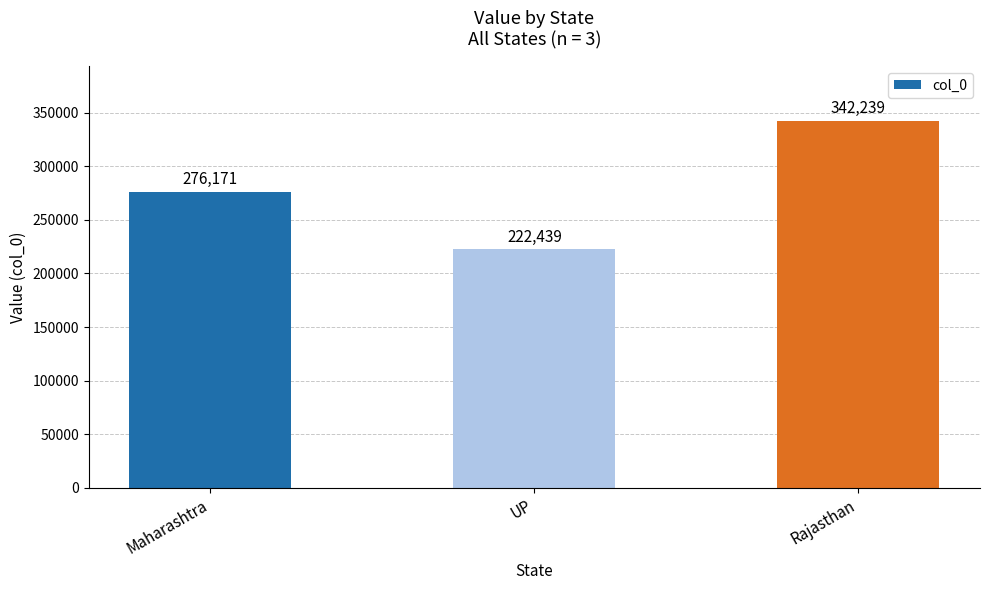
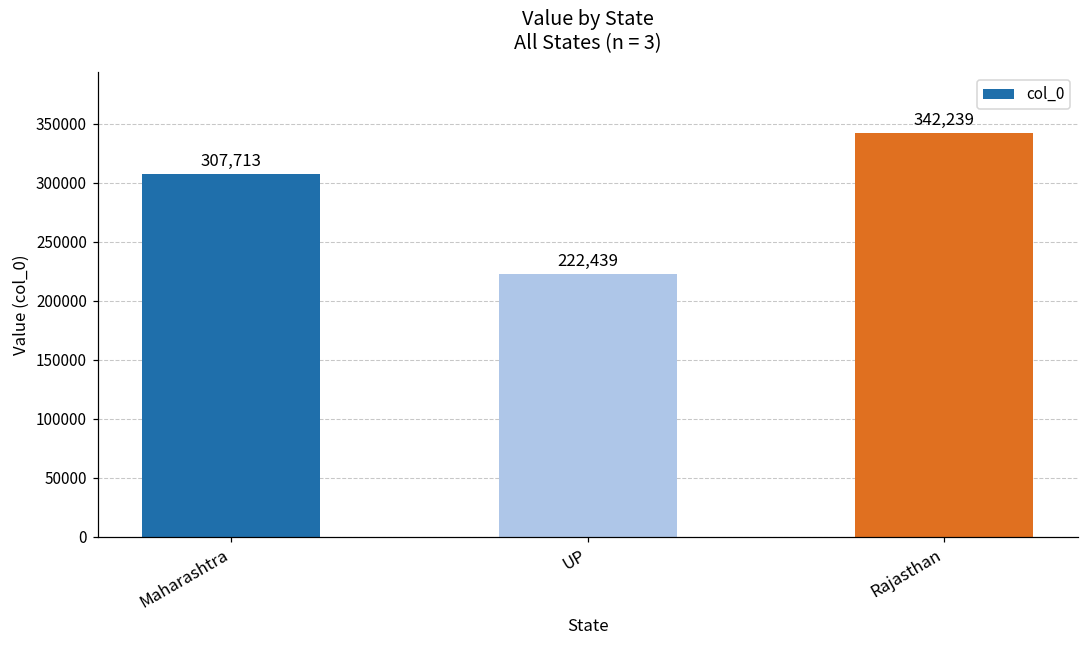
  {
-   "Maharashtra": "276,171",
+   "Maharashtra": "307,713",
    "UP": "222,439",
    "Rajasthan": "342,239"
  }
